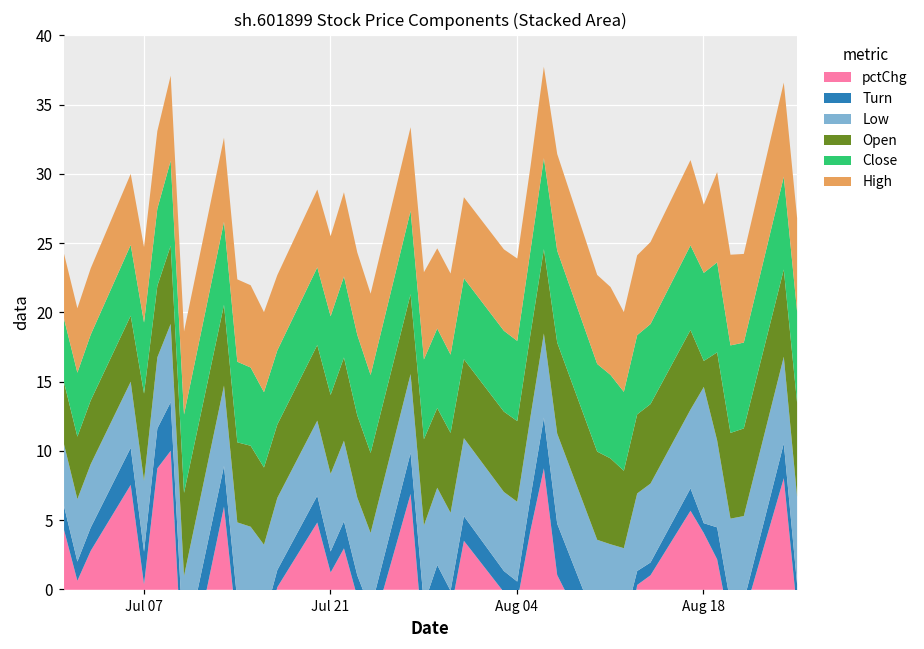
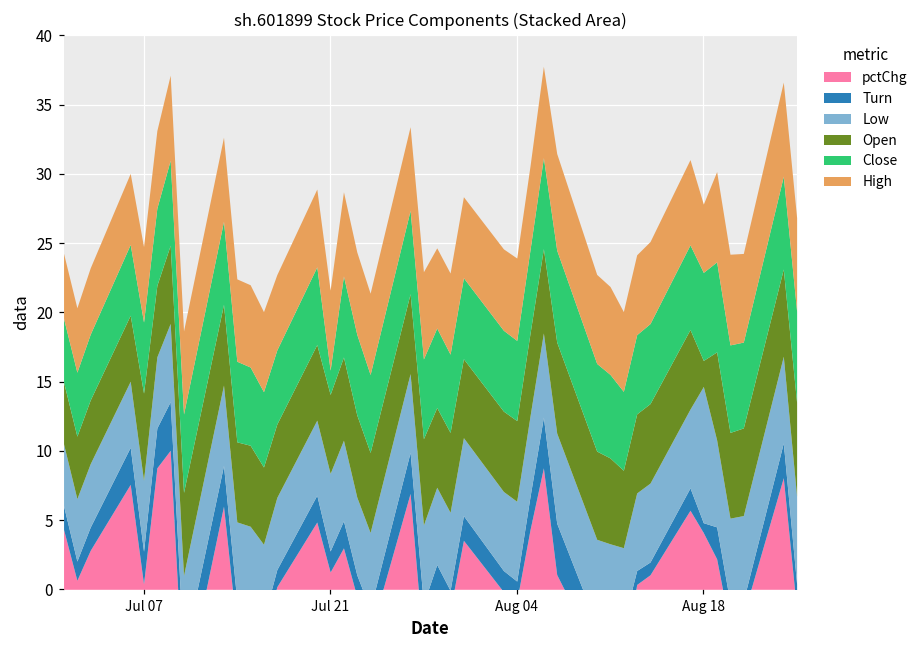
  {
    "Close": {
-     "Jul 21": 5.7
+     "Jul 21": 1.8
    },
    "High": {
      "Jul 07": 5.4,
      "Jul 21": 5.8,
      "Aug 04": 5.9,
      "Aug 18": 4.9
    }
  }
